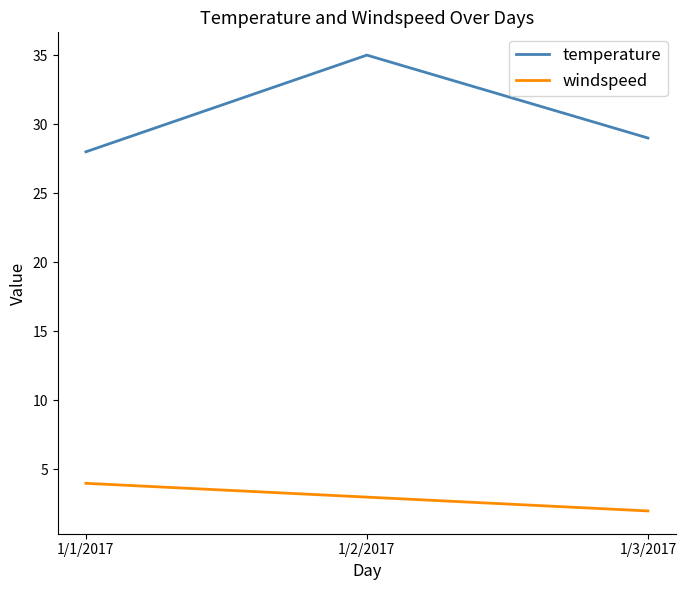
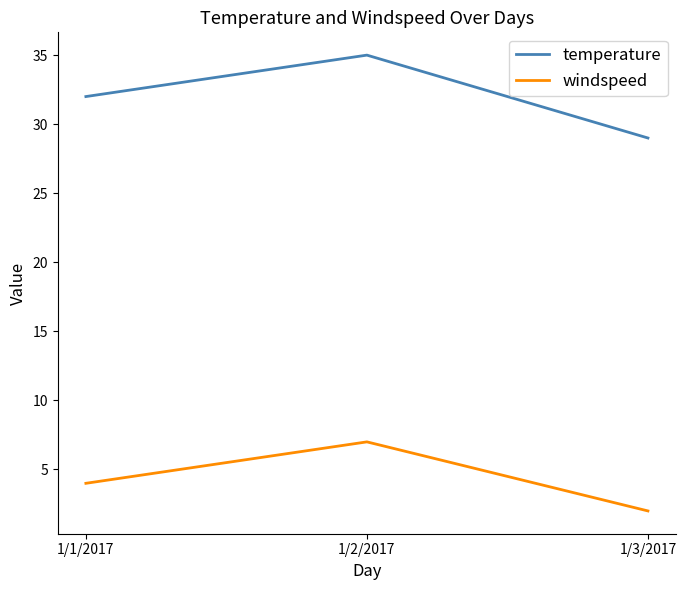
  {
    "temperature": {
-     "1/1/2017": 28,
+     "1/1/2017": 32,
      "1/2/2017": 35,
      "1/3/2017": 29
    },
    "windspeed": {
      "1/1/2017": 4,
-     "1/2/2017": 3,
+     "1/2/2017": 7,
      "1/3/2017": 2
    }
  }
